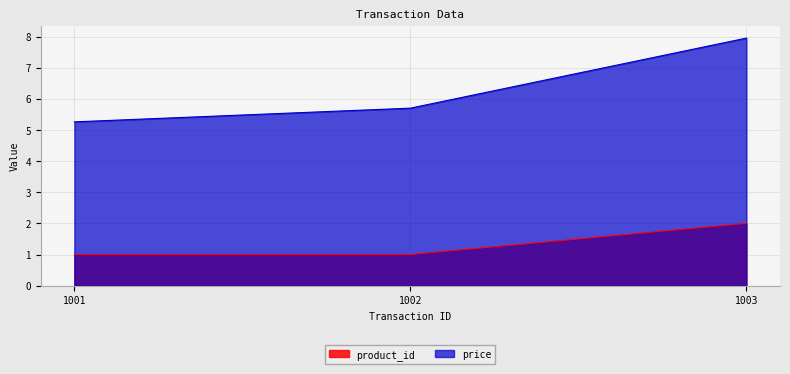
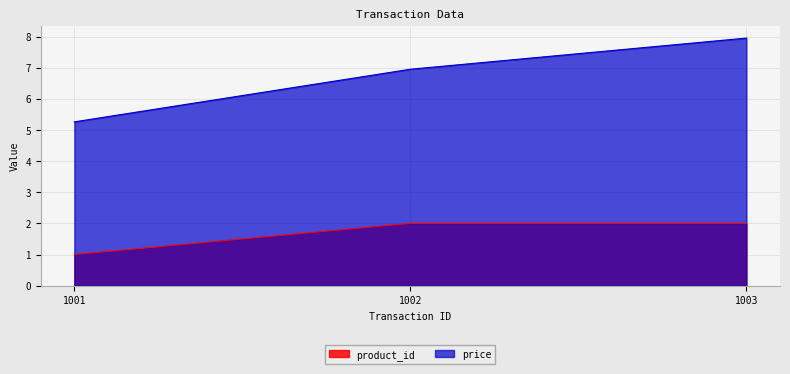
  {
    "product_id": {
      "1001": 1,
-     "1002": 1,
+     "1002": 2,
      "1003": 2
    },
    "price": {
      "1001": 5.3,
-     "1002": 5.7,
+     "1002": 7.0,
      "1003": 8.0
    }
  }
